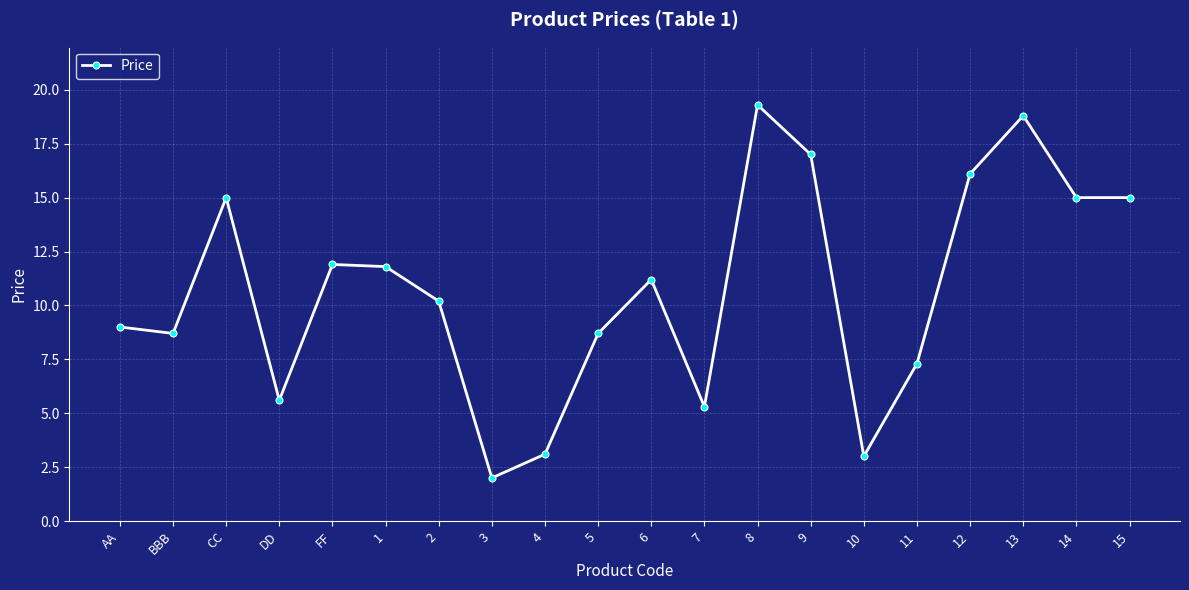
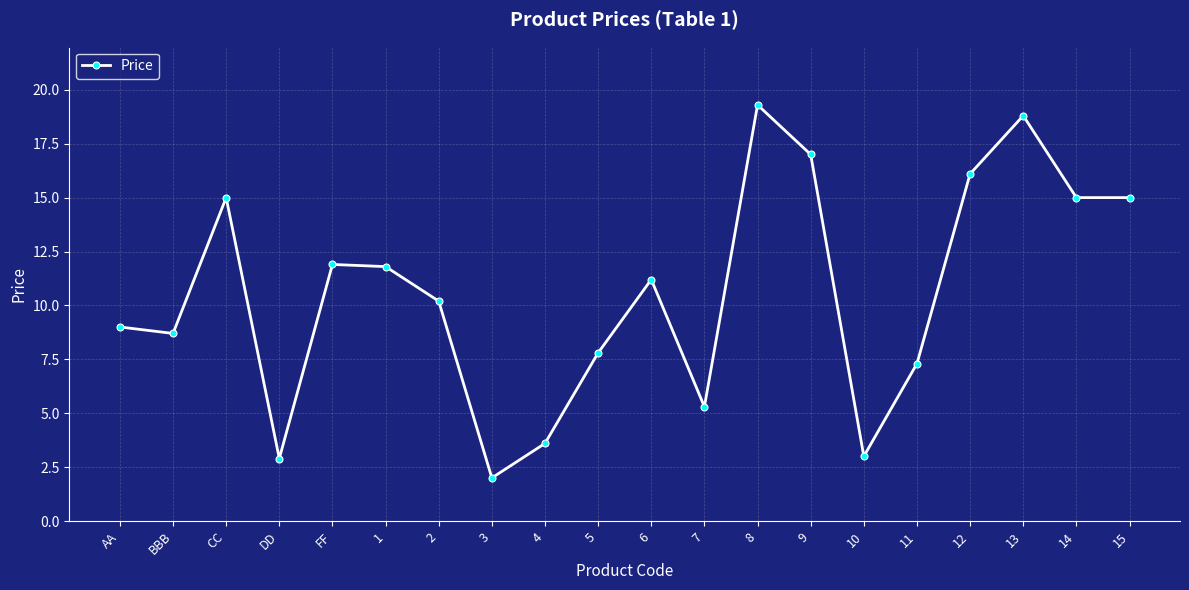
  {
    "AA": 9.0,
    "BBB": 8.7,
    "CC": 15.0,
-   "DD": 5.6,
+   "DD": 2.9,
    "FF": 11.9,
    "1": 11.8,
    "2": 10.2,
    "3": 2.0,
-   "4": 3.1,
-   "5": 8.7,
+   "4": 3.6,
+   "5": 7.8,
    "6": 11.2,
    "7": 5.3,
    "8": 19.3,
    "9": 17.0,
    "10": 3.0,
    "11": 7.3,
    "12": 16.1,
    "13": 18.8,
    "14": 15.0,
    "15": 15.0
  }
